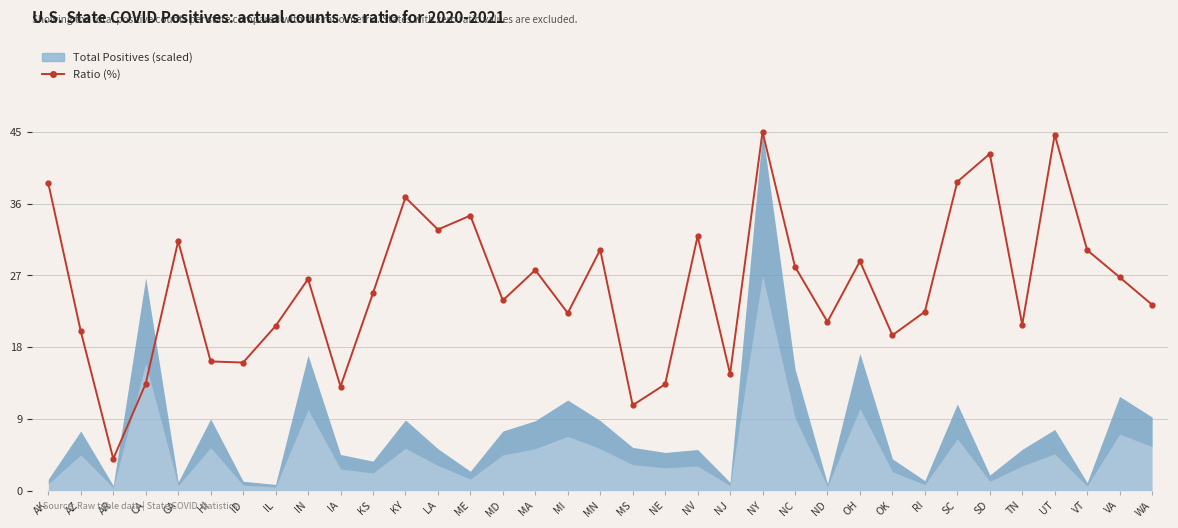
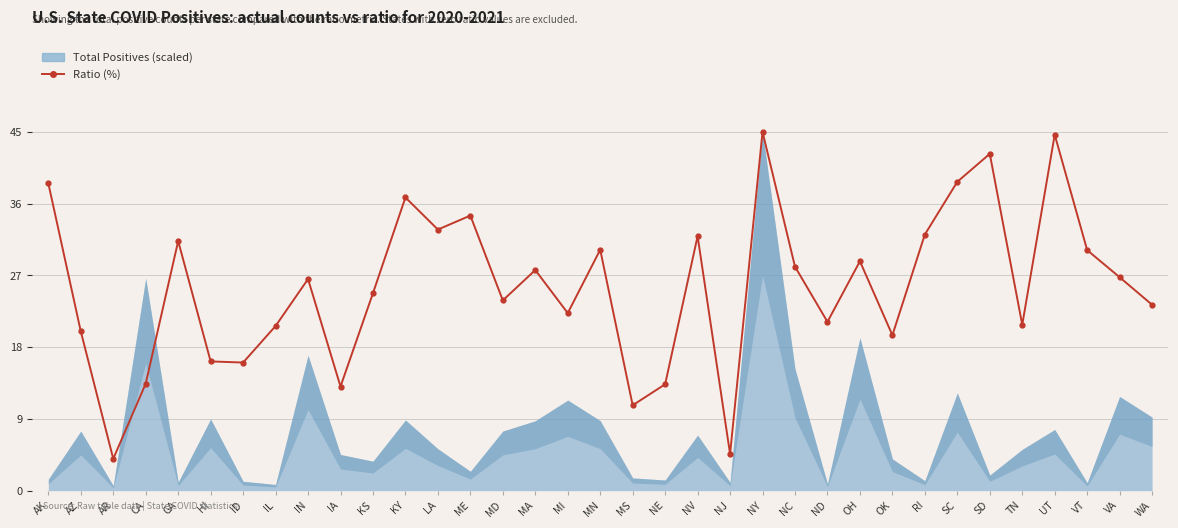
  {
    "Ratio (%)": {
      "AK": 38,
      "AZ": 20,
      "AR": 4,
      "CA": 13,
      "GA": 31,
      "HI": 16,
      "ID": 16,
      "IL": 21,
      "IN": 26,
      "IA": 13,
      "KS": 25,
      "KY": 37,
      "LA": 33,
      "ME": 34,
      "MD": 24,
      "MA": 27,
      "MI": 22,
      "MN": 30,
      "MS": 11,
      "NE": 13,
      "NV": 32,
-     "NJ": 15,
+     "NJ": 5,
      "NC": 28,
      "ND": 21,
      "OH": 29,
      "OK": 19,
-     "RI": 22,
+     "RI": 32,
      "SC": 39,
      "SD": 42,
      "TN": 21,
      "UT": 44,
      "VT": 30,
      "VA": 27,
      "WA": 23
    },
    "Total Positives (scaled)": {
      "AK": 1,
      "AZ": 7,
      "AR": 1,
      "CA": 26,
      "GA": 1,
      "HI": 9,
      "ID": 1,
      "IL": 1,
      "IN": 17,
      "IA": 5,
      "KS": 4,
      "KY": 9,
      "LA": 5,
      "ME": 2,
      "MD": 7,
      "MA": 9,
      "MI": 11,
      "MN": 9,
-     "MS": 5,
-     "NE": 5,
-     "NV": 5,
+     "MS": 2,
+     "NE": 1,
+     "NV": 7,
      "NJ": 1,
      "NC": 15,
      "ND": 1,
-     "OH": 17,
+     "OH": 19,
      "OK": 4,
      "RI": 1,
-     "SC": 11,
+     "SC": 12,
      "SD": 2,
      "TN": 5,
      "UT": 8,
      "VT": 1,
      "VA": 12,
      "WA": 9
    }
  }
